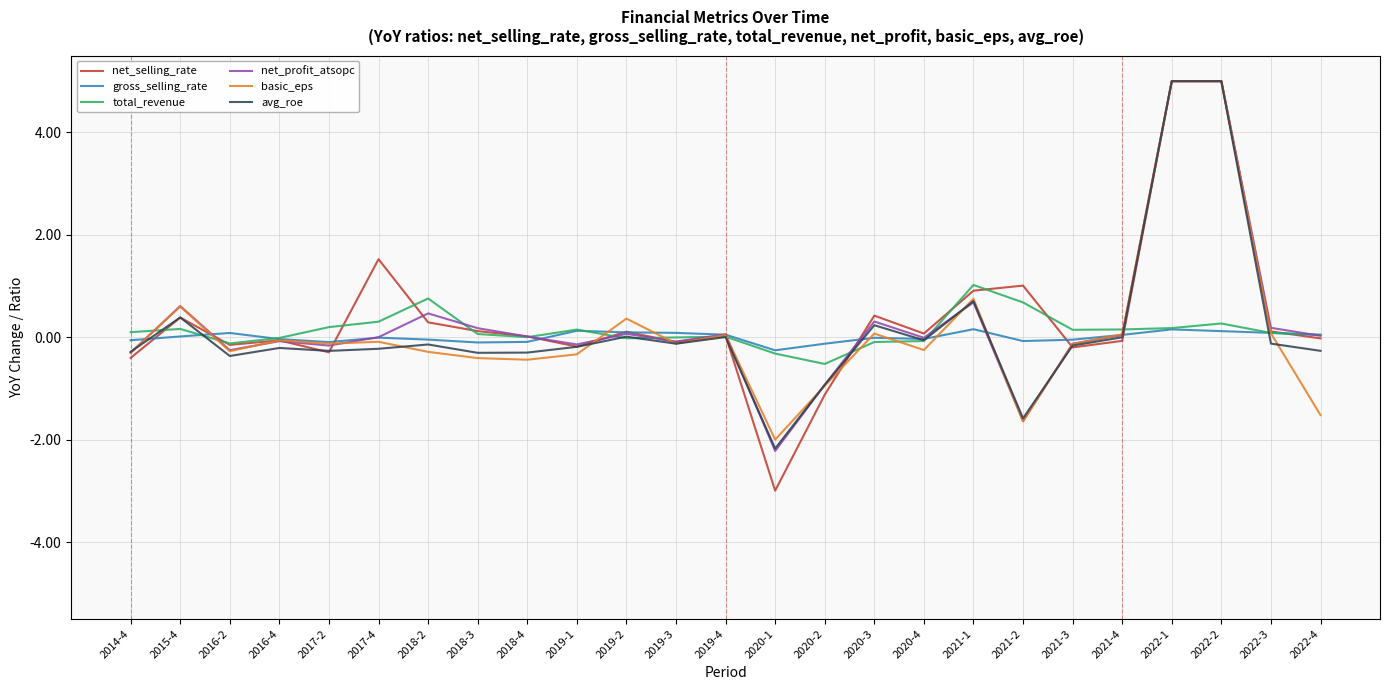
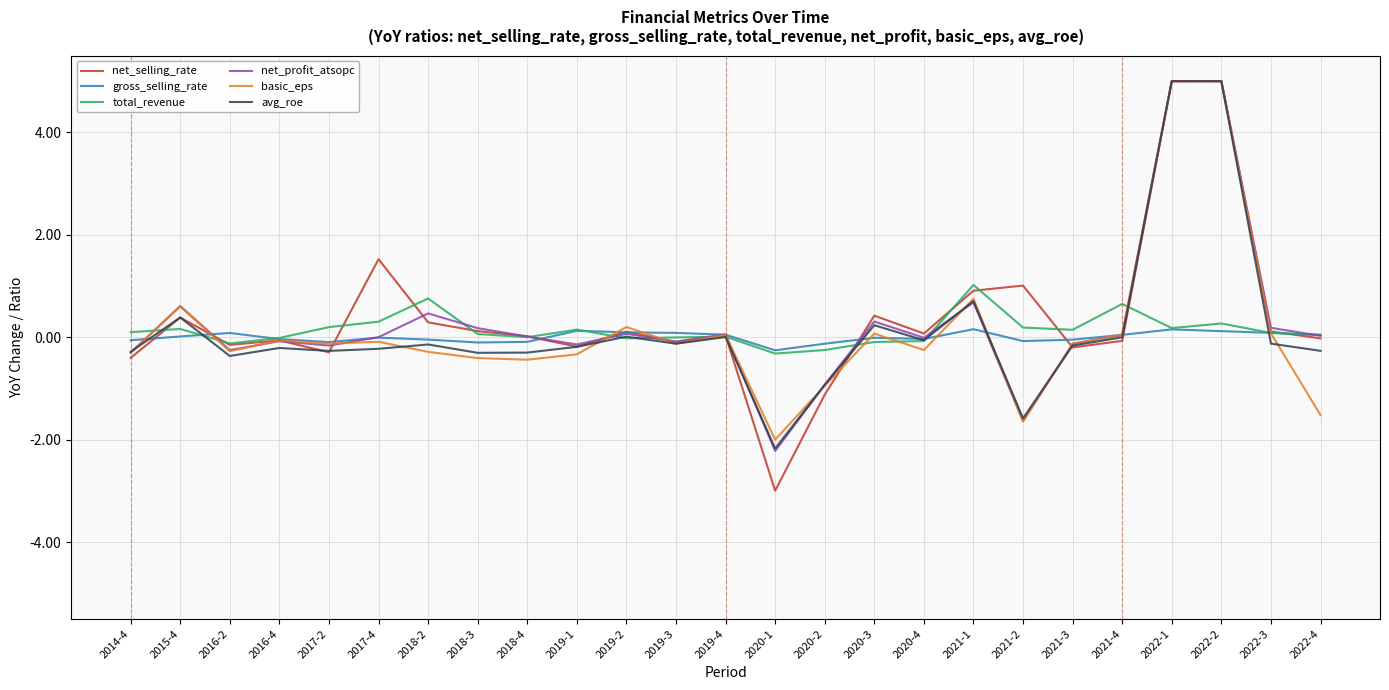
  {
    "net_selling_rate": {
      "2014-4": -0.4,
      "2017-4": 1.5,
      "2018-2": 0.3,
      "2018-3": 0.1,
      "2020-1": -3.0,
      "2020-2": -1.1,
      "2020-3": 0.4,
      "2020-4": 0.1,
      "2021-1": 0.9,
      "2021-2": 1.0,
      "2021-4": -0.1,
      "2022-4": 0.0
    },
    "gross_selling_rate": {
      "2014-4": -0.1,
      "2015-4": 0.0,
      "2016-2": 0.1,
      "2018-2": 0.0,
      "2018-3": -0.1,
      "2018-4": -0.1,
      "2019-3": 0.1,
      "2020-1": -0.3,
      "2020-2": -0.1,
      "2020-3": 0.0,
      "2021-1": 0.2,
      "2021-2": -0.1,
      "2021-3": 0.0,
      "2022-2": 0.1
    },
    "total_revenue": {
      "2014-4": 0.1,
      "2015-4": 0.2,
      "2017-2": 0.2,
      "2017-4": 0.3,
      "2018-2": 0.8,
      "2018-3": 0.1,
      "2019-3": 0.0,
      "2020-1": -0.3,
-     "2020-2": -0.5,
+     "2020-2": -0.3,
      "2020-3": -0.1,
      "2021-1": 1.0,
-     "2021-2": 0.7,
+     "2021-2": 0.2,
      "2021-3": 0.1,
-     "2021-4": 0.2,
+     "2021-4": 0.7,
      "2022-2": 0.3
    },
    "net_profit_atsopc": {
      "2018-2": 0.5,
      "2018-3": 0.2,
      "2020-3": 0.3,
      "2022-3": 0.2
    },
    "basic_eps": {
      "2017-4": -0.1,
      "2018-2": -0.3,
      "2018-3": -0.4,
      "2018-4": -0.4,
      "2019-1": -0.3,
-     "2019-2": 0.4,
+     "2019-2": 0.2,
      "2020-1": -2.0,
      "2020-3": 0.1,
      "2020-4": -0.3,
      "2022-4": -1.5
    },
    "avg_roe": {
      "2016-2": -0.4,
      "2016-4": -0.2,
      "2017-4": -0.2,
      "2018-2": -0.1,
      "2018-3": -0.3,
      "2018-4": -0.3,
      "2020-3": 0.2,
      "2021-2": -1.6,
      "2022-3": -0.1,
      "2022-4": -0.3
    }
  }
